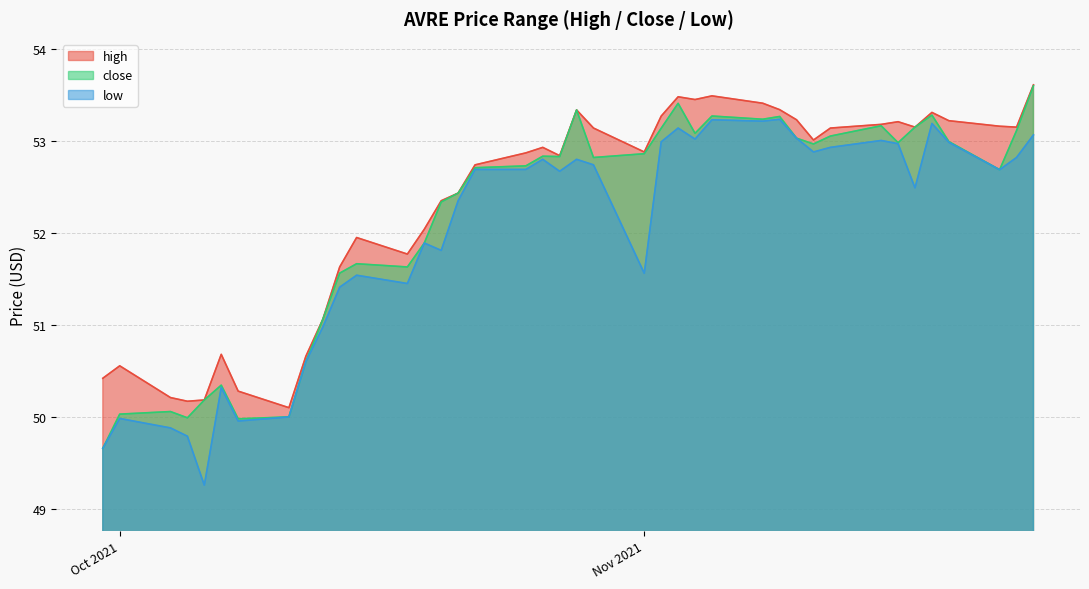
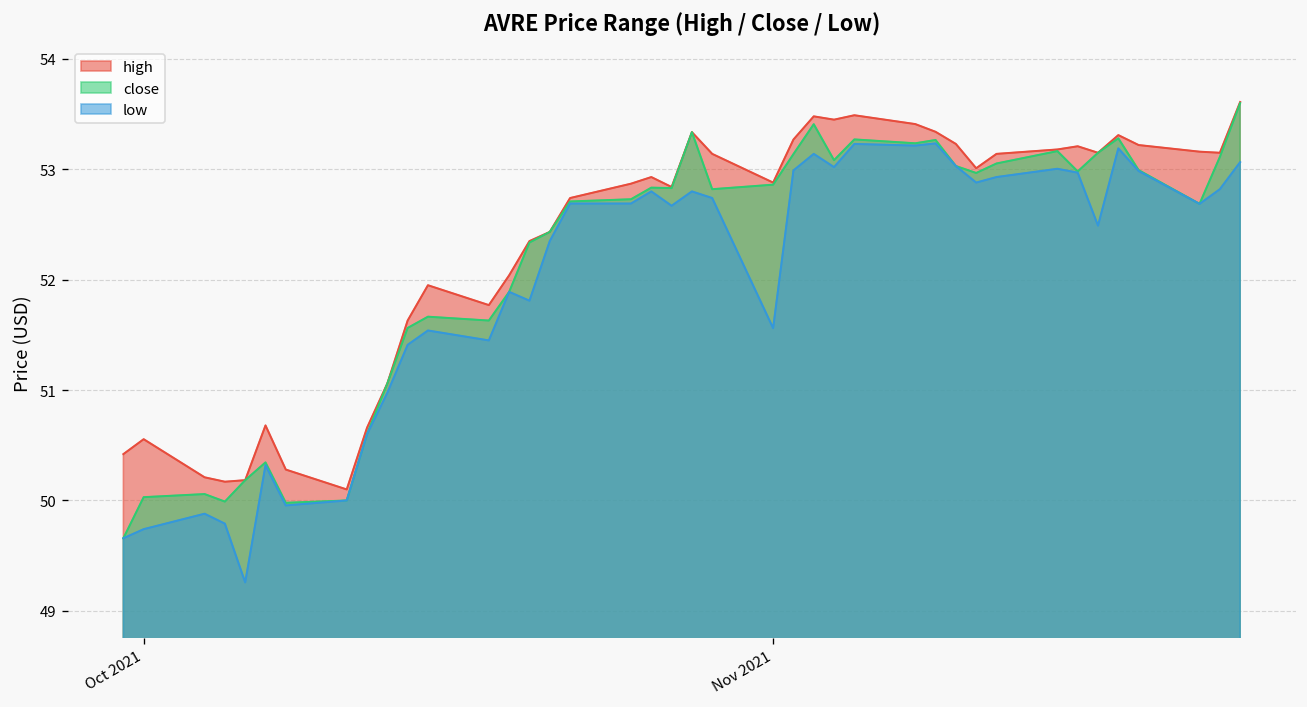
  {
    "high": {
      "Oct 2021": 50.6
    },
    "close": {
      "Oct 2021": 50.0
    },
    "low": {
-     "Oct 2021": 50.0,
+     "Oct 2021": 49.7,
      "Nov 2021": 51.6
    }
  }
